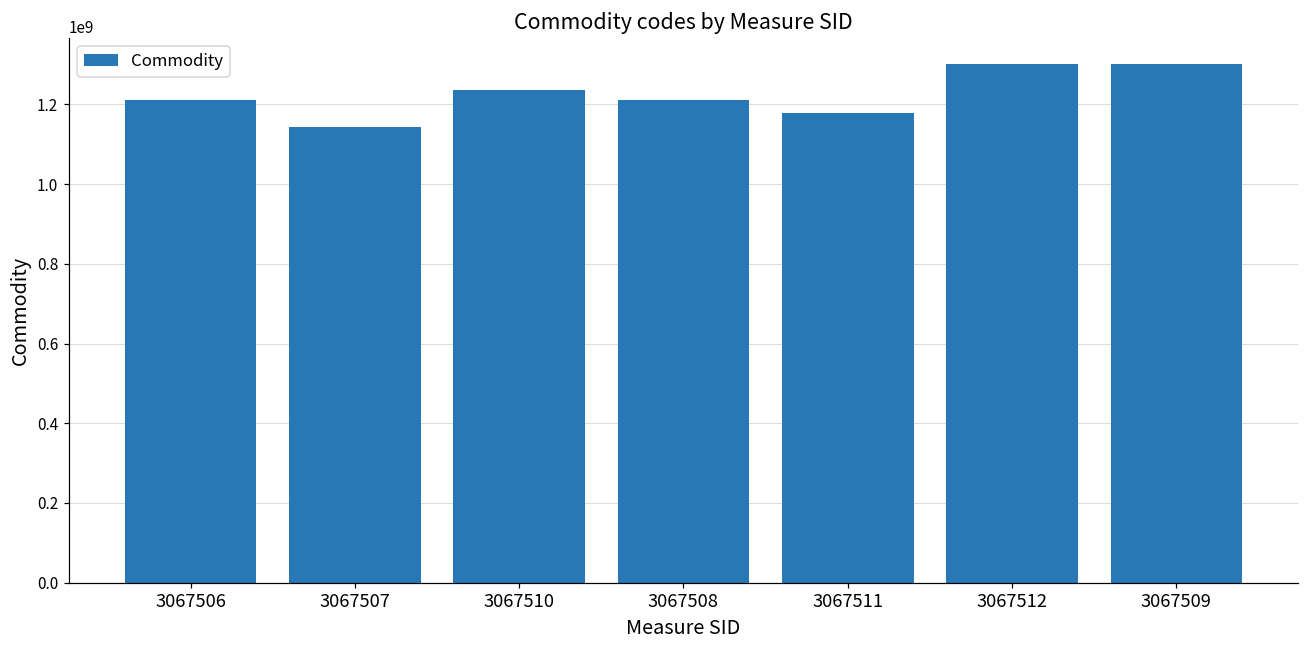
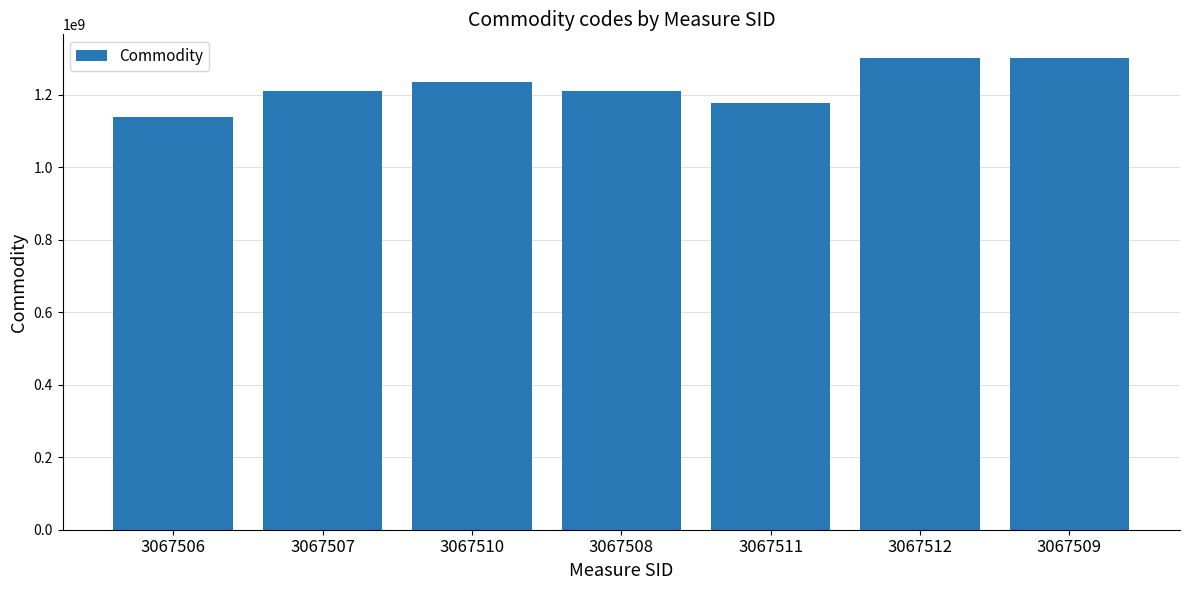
  {
-   "3067506": 1210000000,
-   "3067507": 1140000000,
+   "3067506": 1140000000,
+   "3067507": 1210000000,
    "3067510": 1240000000,
    "3067508": 1210000000,
    "3067511": 1180000000,
    "3067512": 1300000000,
    "3067509": 1300000000
  }
